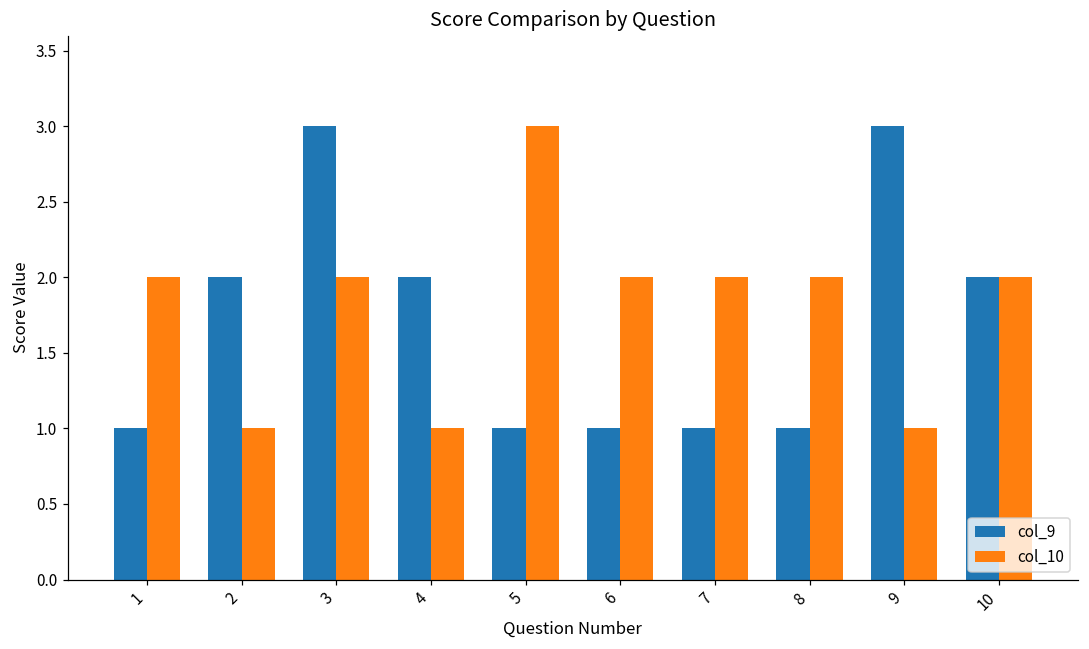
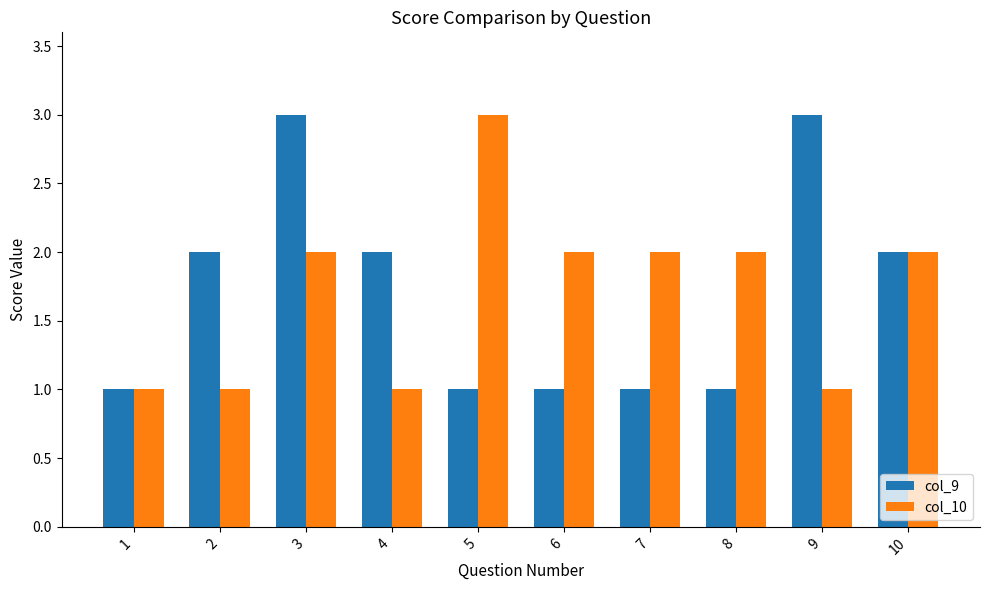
  {
    "col_9": {
      "1": 1,
      "2": 2,
      "3": 3,
      "4": 2,
      "5": 1,
      "6": 1,
      "7": 1,
      "8": 1,
      "9": 3,
      "10": 2
    },
    "col_10": {
-     "1": 2,
+     "1": 1,
      "2": 1,
      "3": 2,
      "4": 1,
      "5": 3,
      "6": 2,
      "7": 2,
      "8": 2,
      "9": 1,
      "10": 2
    }
  }
